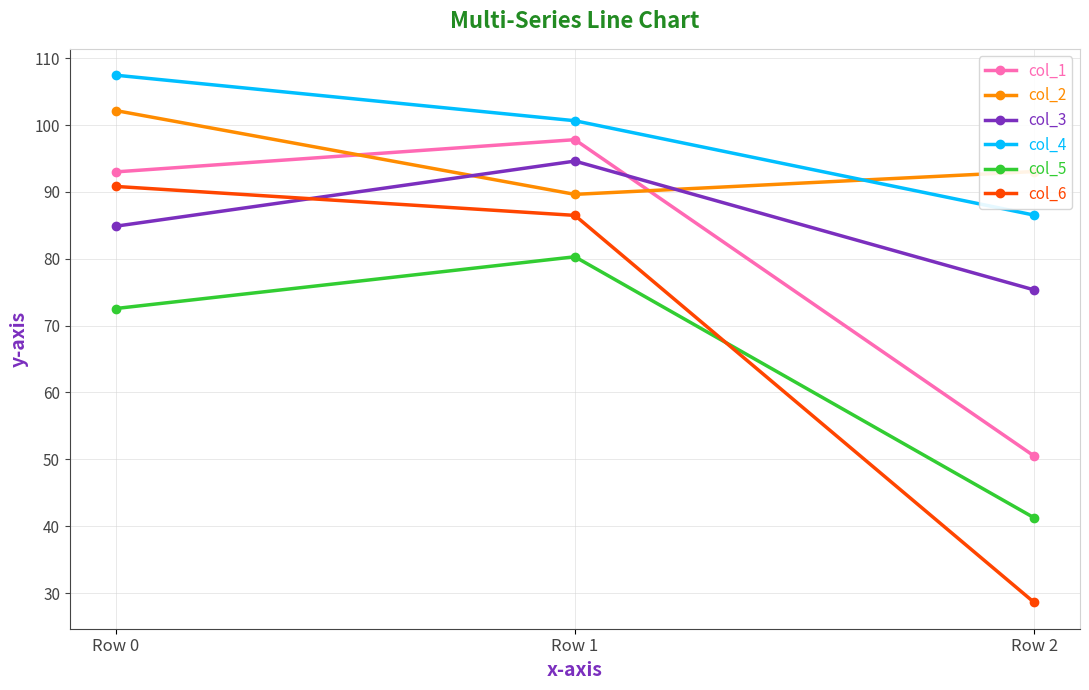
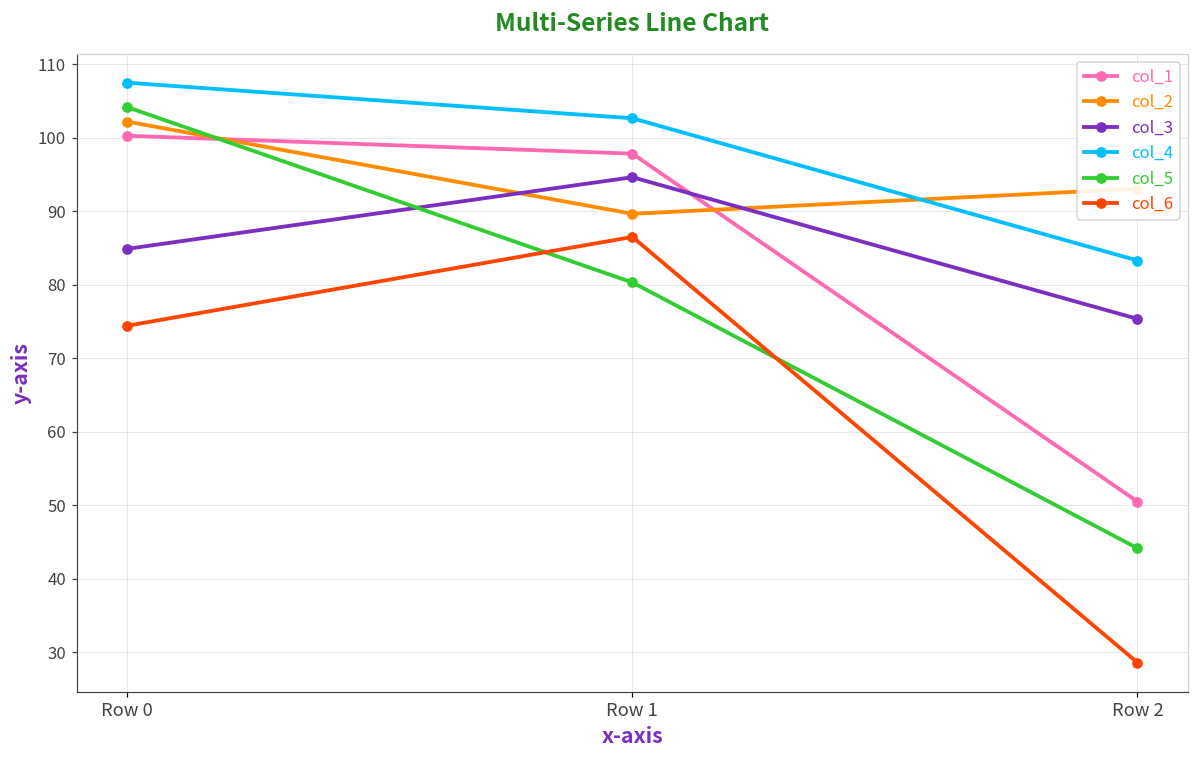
  {
    "col_1": {
-     "Row 0": 93,
+     "Row 0": 100,
      "Row 1": 98,
      "Row 2": 51
    },
    "col_2": {
      "Row 0": 102,
      "Row 1": 90
    },
    "col_3": {
      "Row 0": 85,
      "Row 1": 95,
      "Row 2": 75
    },
    "col_4": {
      "Row 0": 107,
-     "Row 1": 101,
-     "Row 2": 87
+     "Row 1": 103,
+     "Row 2": 83
    },
    "col_5": {
-     "Row 0": 73,
+     "Row 0": 104,
      "Row 1": 80,
-     "Row 2": 41
+     "Row 2": 44
    },
    "col_6": {
-     "Row 0": 91,
+     "Row 0": 74,
      "Row 1": 86,
      "Row 2": 29
    }
  }
